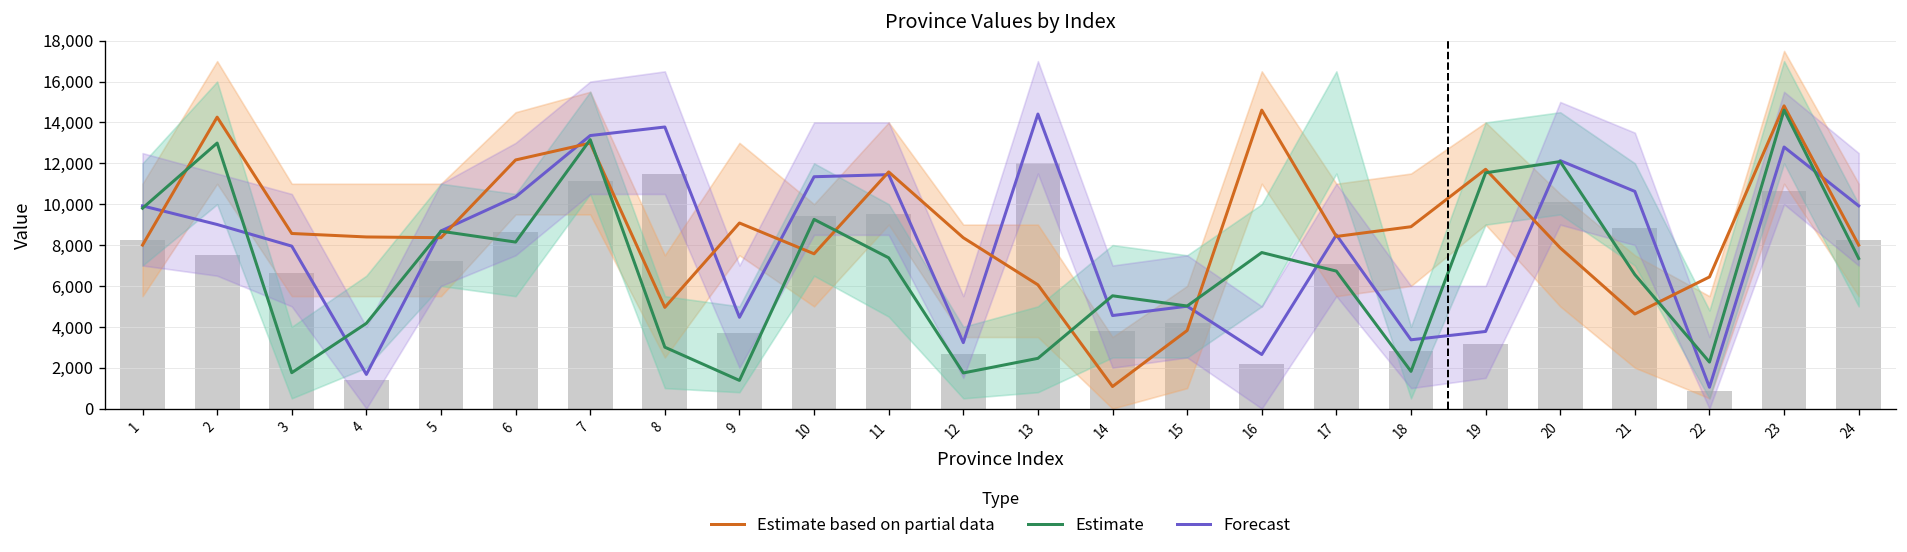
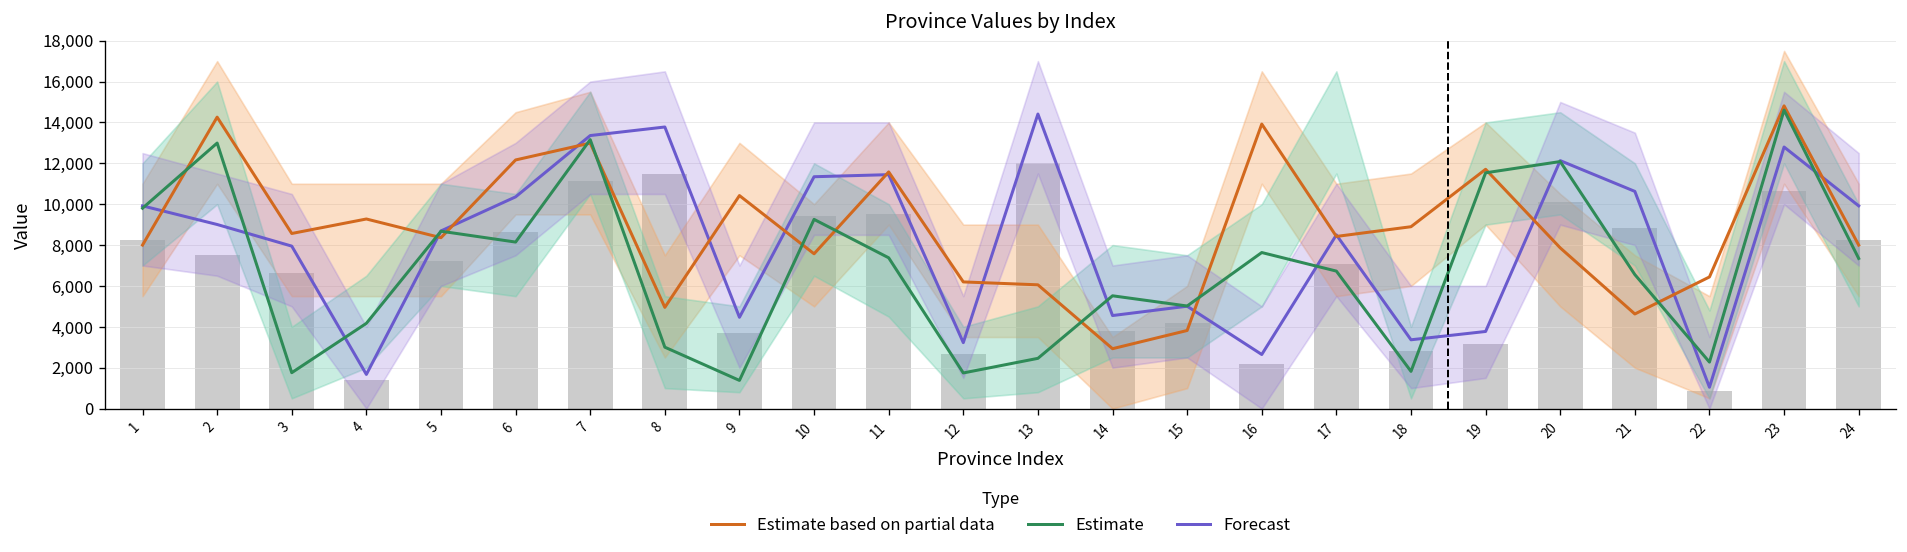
  {
    "Estimate based on partial data": {
      "1": "8,000",
      "2": "14,300",
      "3": "8,600",
-     "4": "8,400",
+     "4": "9,300",
      "5": "8,400",
      "6": "12,200",
      "7": "13,000",
      "8": "5,000",
-     "9": "9,100",
+     "9": "10,400",
      "10": "7,600",
-     "12": "8,400",
+     "12": "6,200",
      "13": "6,100",
-     "14": "1,100",
+     "14": "2,900",
      "15": "3,800",
-     "16": "14,600",
+     "16": "13,900",
      "18": "8,900",
      "19": "11,700",
      "20": "7,900",
      "21": "4,600",
      "22": "6,400",
      "23": "14,800",
      "24": "8,000"
    },
    "Estimate": {
      "2": "13,000",
      "3": "1,800",
      "4": "4,200",
      "6": "8,100",
      "7": "13,200",
      "8": "3,000",
      "9": "1,400",
      "10": "9,300",
      "11": "7,400",
      "12": "1,700",
      "13": "2,500",
      "14": "5,500",
      "16": "7,600",
      "17": "6,700",
      "18": "1,800",
      "19": "11,500",
      "21": "6,600",
      "22": "2,300",
      "23": "14,600",
      "24": "7,300"
    }
  }
